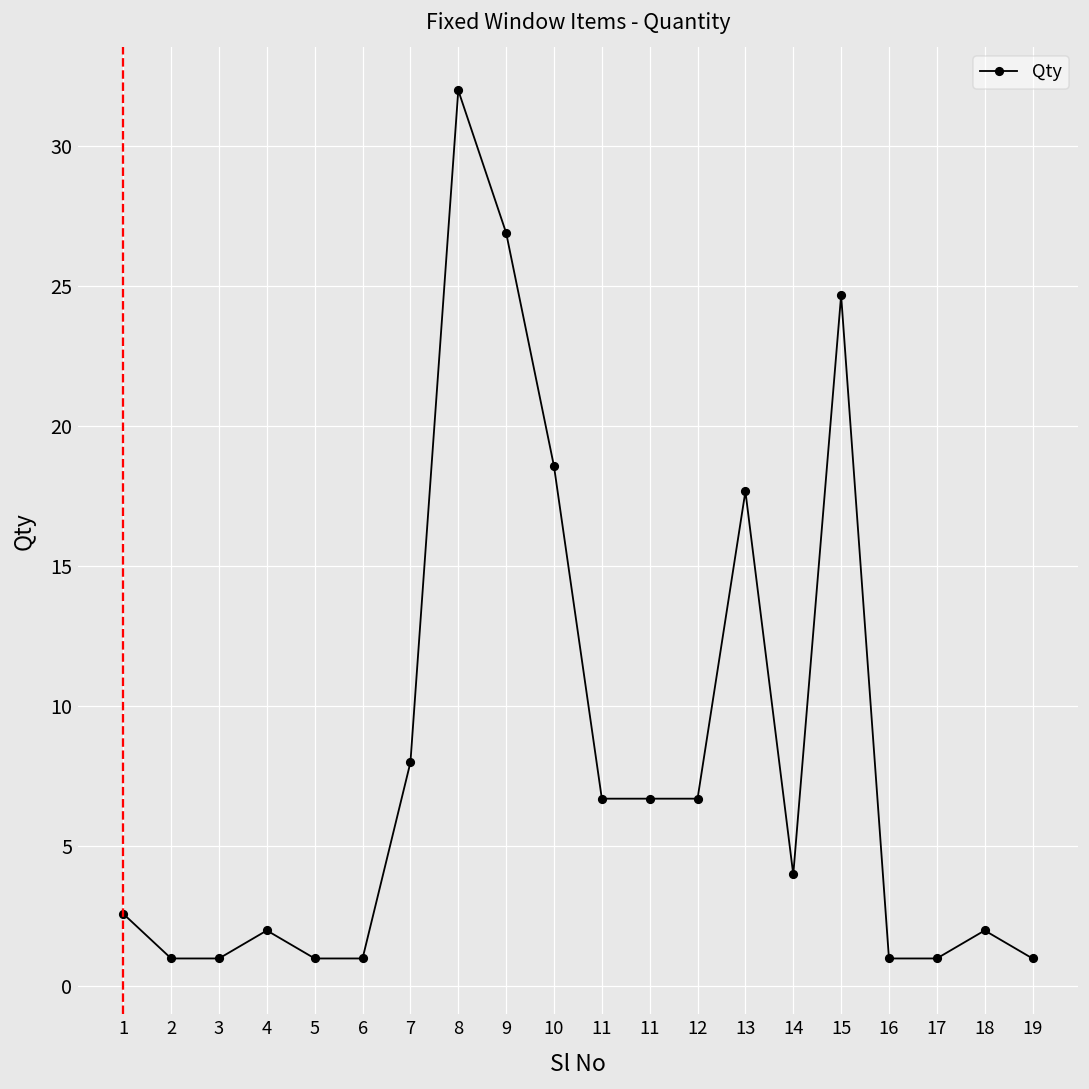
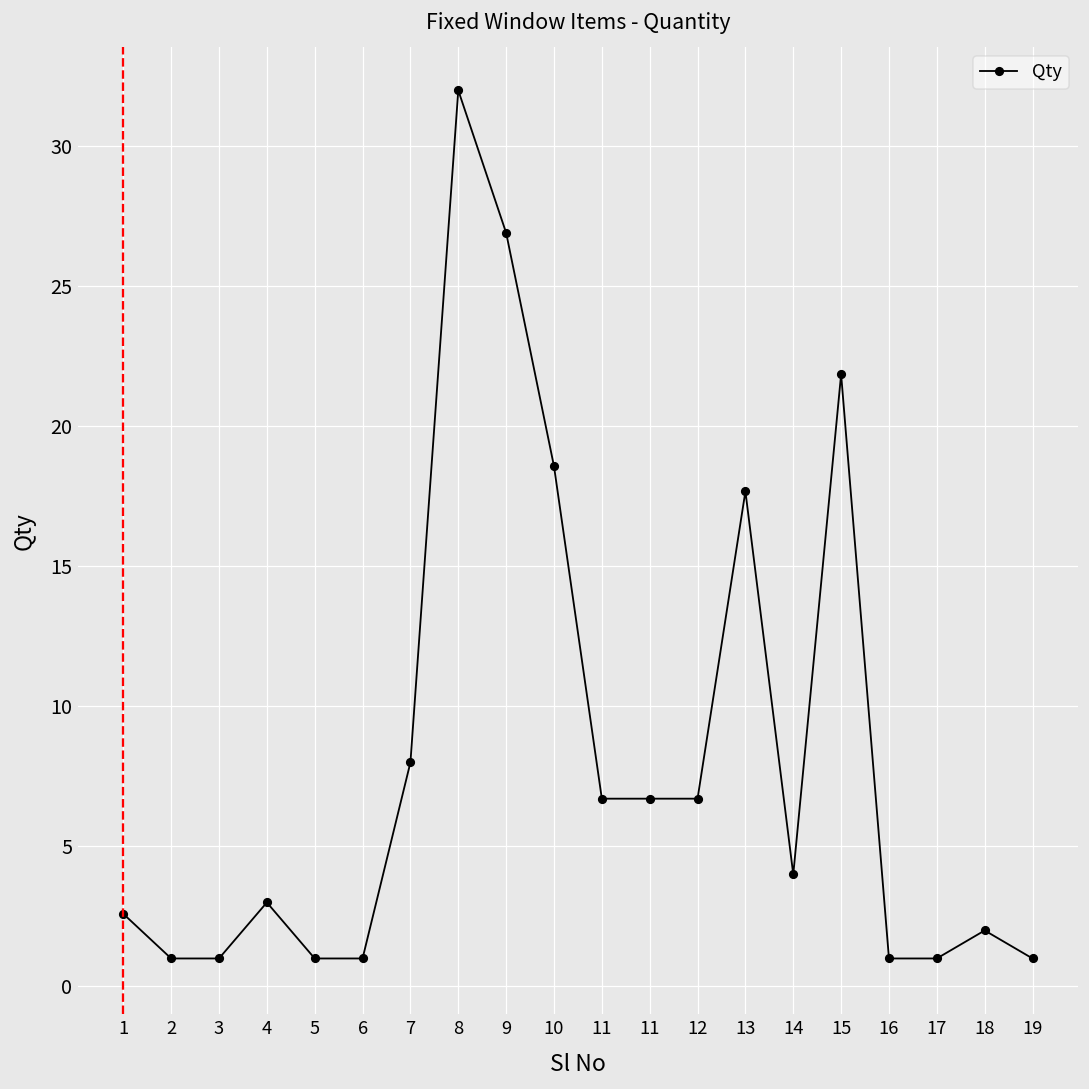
  {
    "1": 2.6,
    "2": 1.0,
    "3": 1.0,
-   "4": 2,
+   "4": 3,
    "5": 1.0,
    "6": 1.0,
    "7": 8.0,
    "8": 32.0,
    "9": 26.9,
    "10": 18.6,
    "12": 6.7,
    "13": 17.7,
    "14": 4.0,
-   "15": 24.7,
+   "15": 21.9,
    "16": 1.0,
    "17": 1.0,
    "18": 2.0,
    "19": 1.0
  }
